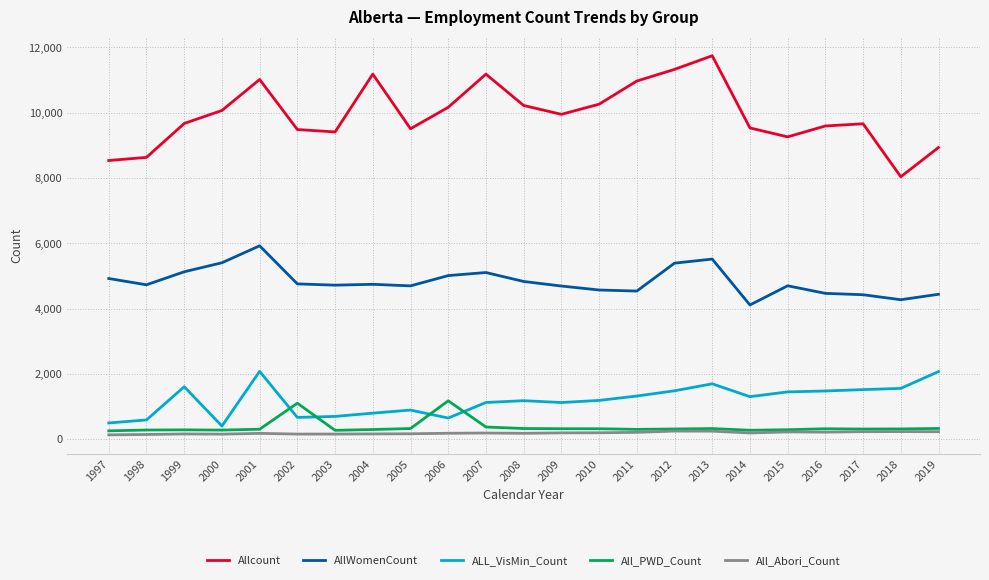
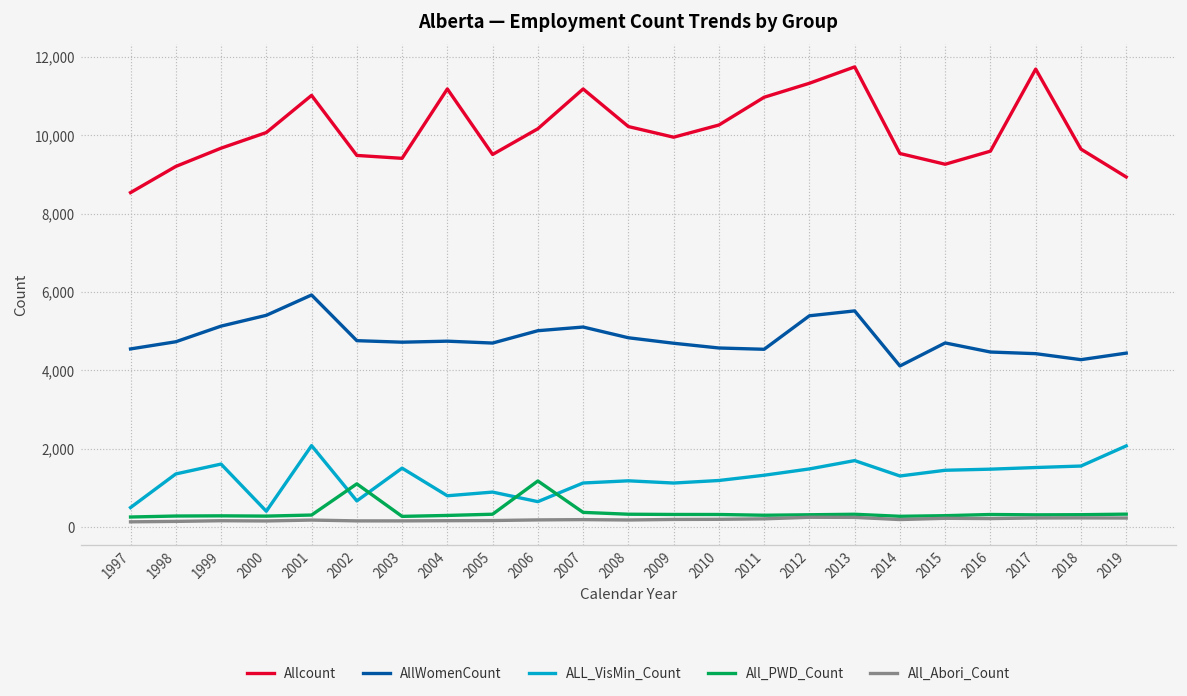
  {
    "Allcount": {
      "1997": "8,500",
-     "1998": "8,600",
+     "1998": "9,200",
      "1999": "9,700",
      "2000": "10,100",
      "2001": "11,000",
      "2002": "9,500",
      "2003": "9,400",
      "2004": "11,200",
      "2005": "9,500",
      "2006": "10,200",
      "2007": "11,200",
      "2008": "10,200",
      "2009": "10,000",
      "2010": "10,300",
      "2011": "11,000",
      "2012": "11,300",
      "2013": "11,700",
      "2014": "9,500",
      "2015": "9,300",
      "2016": "9,600",
-     "2017": "9,700",
-     "2018": "8,000",
+     "2017": "11,700",
+     "2018": "9,600",
      "2019": "8,900"
    },
    "AllWomenCount": {
-     "1997": "4,900",
+     "1997": "4,500",
      "1998": "4,700",
      "1999": "5,100",
      "2000": "5,400",
      "2001": "5,900",
      "2002": "4,800",
      "2003": "4,700",
      "2004": "4,700",
      "2005": "4,700",
      "2006": "5,000",
      "2007": "5,100",
      "2008": "4,800",
      "2009": "4,700",
      "2010": "4,600",
      "2011": "4,500",
      "2012": "5,400",
      "2013": "5,500",
      "2014": "4,100",
      "2015": "4,700",
      "2016": "4,500",
      "2017": "4,400",
      "2018": "4,300",
      "2019": "4,400"
    },
    "ALL_VisMin_Count": {
      "1997": "500",
-     "1998": "600",
+     "1998": "1,400",
      "1999": "1,600",
      "2000": "400",
      "2001": "2,100",
      "2002": "700",
-     "2003": "700",
+     "2003": "1,500",
      "2004": "800",
      "2005": "900",
      "2006": "700",
      "2007": "1,100",
      "2008": "1,200",
      "2009": "1,100",
      "2010": "1,200",
      "2011": "1,300",
      "2012": "1,500",
      "2013": "1,700",
      "2014": "1,300",
      "2015": "1,500",
      "2016": "1,500",
      "2017": "1,500",
      "2018": "1,600",
      "2019": "2,100"
    },
    "All_PWD_Count": {
      "1997": "300",
      "1998": "300",
      "1999": "300",
      "2000": "300",
      "2001": "300",
      "2002": "1,100",
      "2003": "300",
      "2004": "300",
      "2005": "300",
      "2006": "1,200",
      "2007": "400",
      "2008": "300",
      "2009": "300",
      "2010": "300",
      "2011": "300",
      "2013": "300",
      "2014": "300",
      "2016": "300",
      "2017": "300",
      "2018": "300",
      "2019": "300"
    },
    "All_Abori_Count": {
      "1997": "100",
      "1998": "100",
      "1999": "200",
      "2000": "200",
      "2001": "200",
      "2002": "200",
      "2003": "200",
      "2004": "200",
      "2005": "200",
      "2006": "200",
      "2007": "200",
      "2008": "200",
      "2009": "200",
      "2010": "200",
      "2011": "200",
      "2013": "200",
      "2014": "200",
      "2016": "200",
      "2017": "200",
      "2018": "200",
      "2019": "200"
    }
  }
